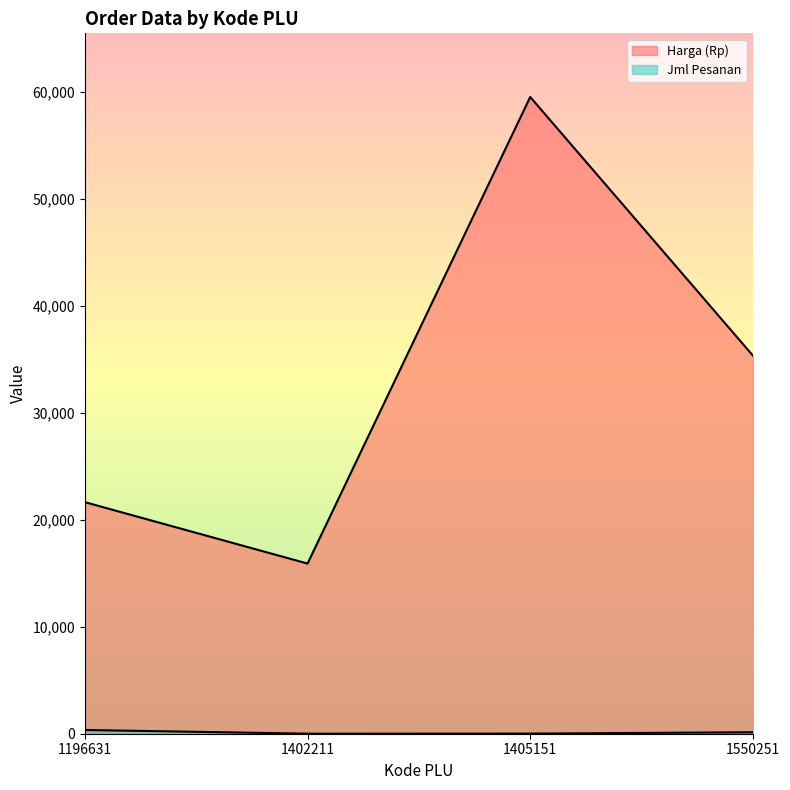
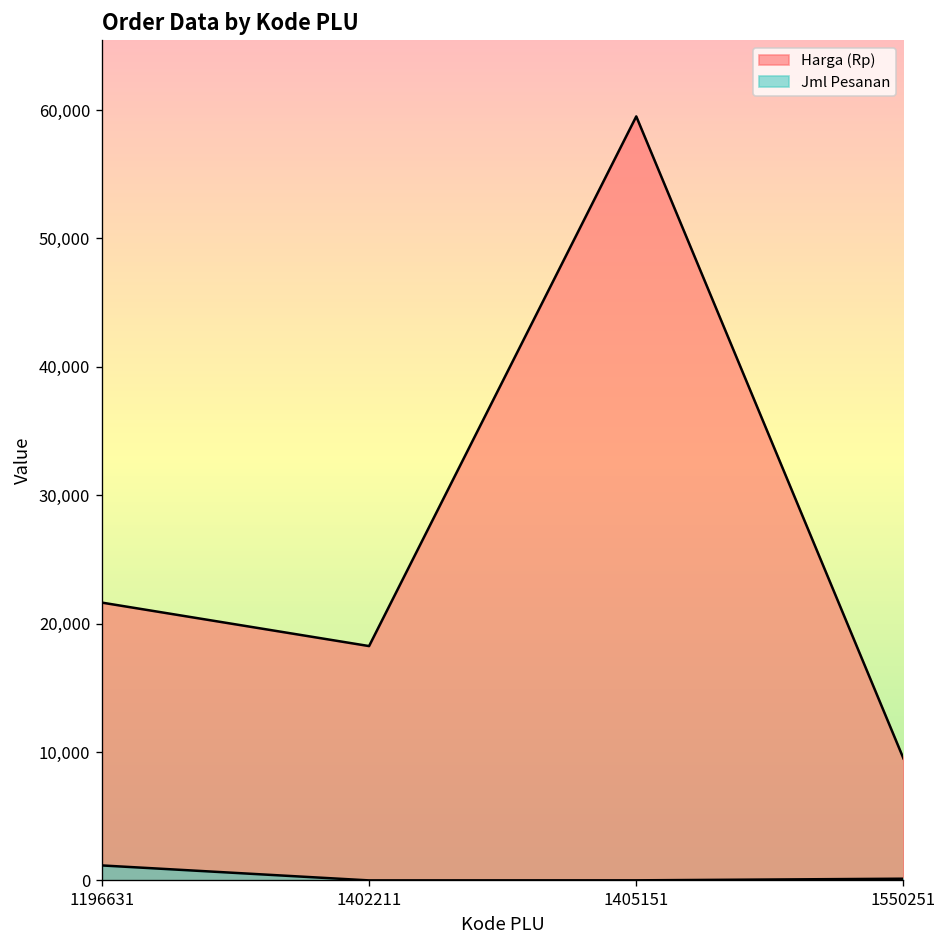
  {
    "Harga (Rp)": {
      "1196631": "21,600",
-     "1402211": "15,900",
+     "1402211": "18,300",
      "1405151": "59,500",
-     "1550251": "35,300"
+     "1550251": "9,500"
    },
    "Jml Pesanan": {
-     "1196631": "400",
+     "1196631": "1,200",
      "1402211": "0",
      "1405151": "0",
      "1550251": "100"
    }
  }
